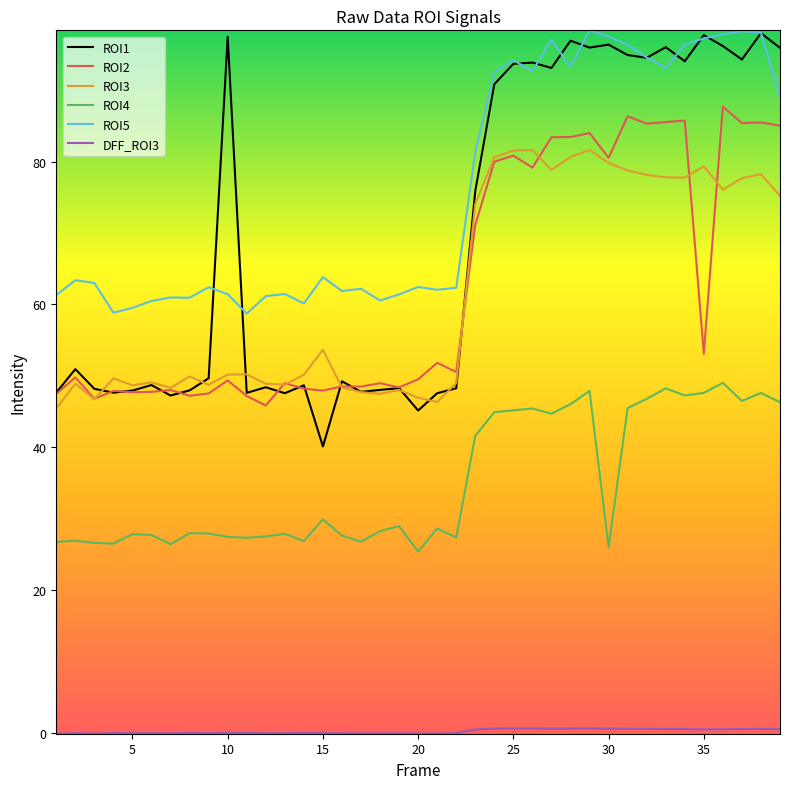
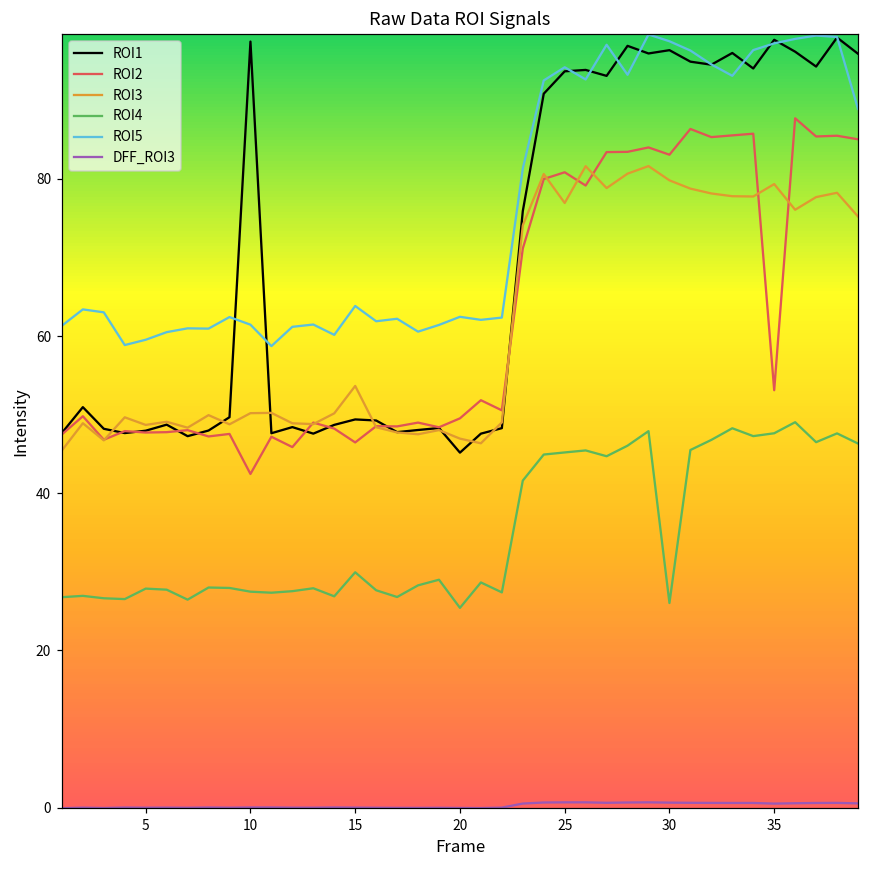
  {
    "ROI1": {
      "10": 97,
-     "15": 40,
+     "15": 49,
      "20": 45,
      "25": 94,
      "30": 96,
      "35": 98
    },
    "ROI2": {
-     "10": 49,
-     "15": 48,
+     "10": 42,
+     "15": 46,
      "20": 50,
      "25": 81,
-     "30": 81,
+     "30": 83,
      "35": 53
    },
    "ROI3": {
      "5": 49,
      "10": 50,
      "15": 54,
      "20": 47,
-     "25": 82,
+     "25": 77,
      "30": 80,
      "35": 79
    },
    "ROI4": {
      "5": 28,
      "10": 27,
      "15": 30,
      "20": 25,
      "25": 45,
      "30": 26,
      "35": 48
    },
    "ROI5": {
      "5": 60,
      "10": 61,
      "15": 64,
      "20": 62,
      "25": 94,
      "30": 97,
      "35": 97
    },
    "DFF_ROI3": {
      "5": 0,
      "10": 0,
      "15": 0,
      "20": 0,
      "25": 1,
      "30": 1,
      "35": 1
    }
  }
